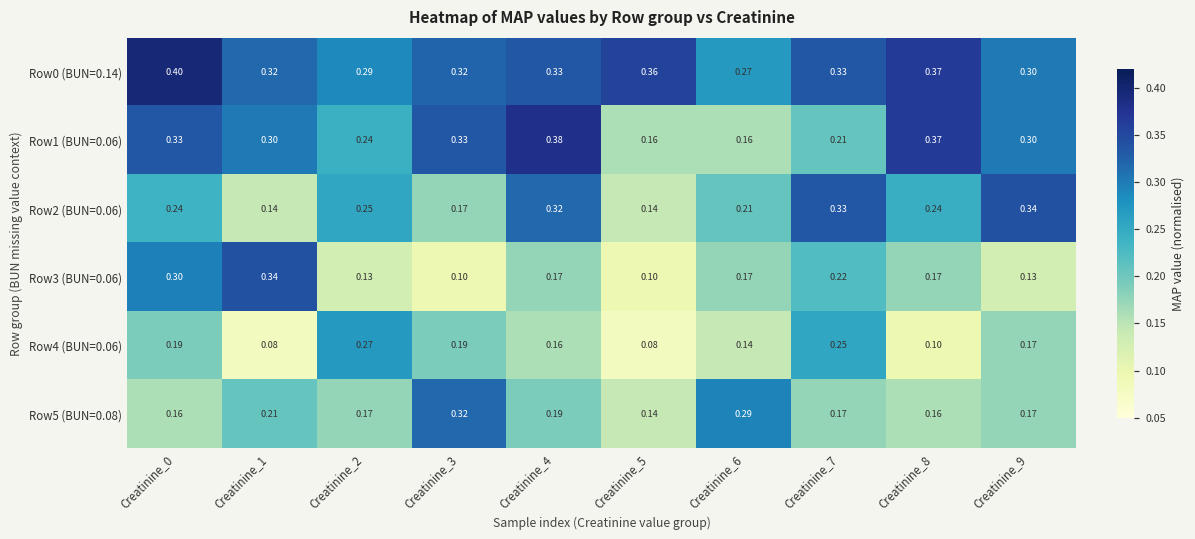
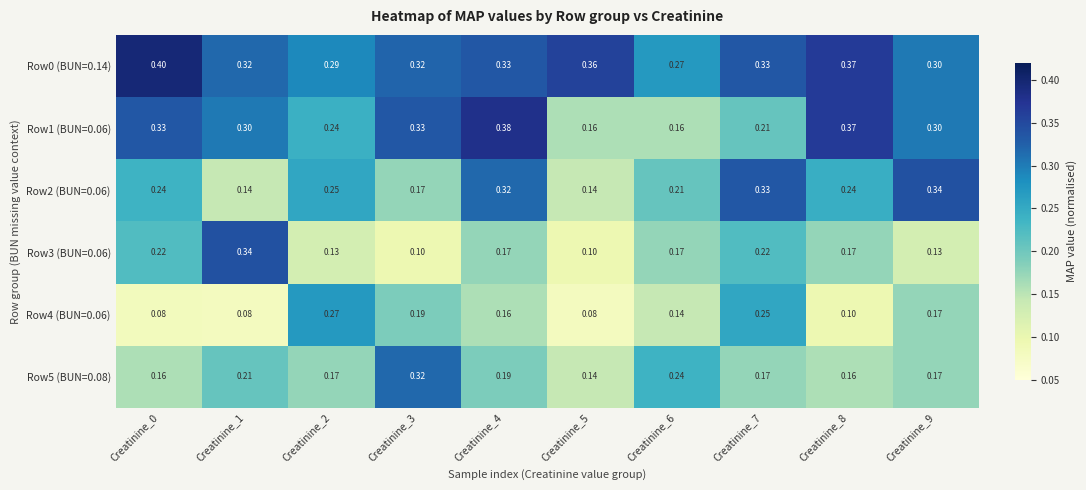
  {
    "Row0 (BUN=0.14)": {
      "Creatinine_0": 0.40,
      "Creatinine_1": 0.32,
      "Creatinine_2": 0.29,
      "Creatinine_3": 0.32,
      "Creatinine_4": 0.33,
      "Creatinine_5": 0.36,
      "Creatinine_6": 0.27,
      "Creatinine_7": 0.33,
      "Creatinine_8": 0.37,
      "Creatinine_9": 0.30
    },
    "Row1 (BUN=0.06)": {
      "Creatinine_0": 0.33,
      "Creatinine_1": 0.30,
      "Creatinine_2": 0.24,
      "Creatinine_3": 0.33,
      "Creatinine_4": 0.38,
      "Creatinine_5": 0.16,
      "Creatinine_6": 0.16,
      "Creatinine_7": 0.21,
      "Creatinine_8": 0.37,
      "Creatinine_9": 0.30
    },
    "Row2 (BUN=0.06)": {
      "Creatinine_0": 0.24,
      "Creatinine_1": 0.14,
      "Creatinine_2": 0.25,
      "Creatinine_3": 0.17,
      "Creatinine_4": 0.32,
      "Creatinine_5": 0.14,
      "Creatinine_6": 0.21,
      "Creatinine_7": 0.33,
      "Creatinine_8": 0.24,
      "Creatinine_9": 0.34
    },
    "Row3 (BUN=0.06)": {
-     "Creatinine_0": 0.30,
+     "Creatinine_0": 0.22,
      "Creatinine_1": 0.34,
      "Creatinine_2": 0.13,
      "Creatinine_3": 0.10,
      "Creatinine_4": 0.17,
      "Creatinine_5": 0.10,
      "Creatinine_6": 0.17,
      "Creatinine_7": 0.22,
      "Creatinine_8": 0.17,
      "Creatinine_9": 0.13
    },
    "Row4 (BUN=0.06)": {
-     "Creatinine_0": 0.19,
+     "Creatinine_0": 0.08,
      "Creatinine_1": 0.08,
      "Creatinine_2": 0.27,
      "Creatinine_3": 0.19,
      "Creatinine_4": 0.16,
      "Creatinine_5": 0.08,
      "Creatinine_6": 0.14,
      "Creatinine_7": 0.25,
      "Creatinine_8": 0.10,
      "Creatinine_9": 0.17
    },
    "Row5 (BUN=0.08)": {
      "Creatinine_0": 0.16,
      "Creatinine_1": 0.21,
      "Creatinine_2": 0.17,
      "Creatinine_3": 0.32,
      "Creatinine_4": 0.19,
      "Creatinine_5": 0.14,
-     "Creatinine_6": 0.29,
+     "Creatinine_6": 0.24,
      "Creatinine_7": 0.17,
      "Creatinine_8": 0.16,
      "Creatinine_9": 0.17
    }
  }
